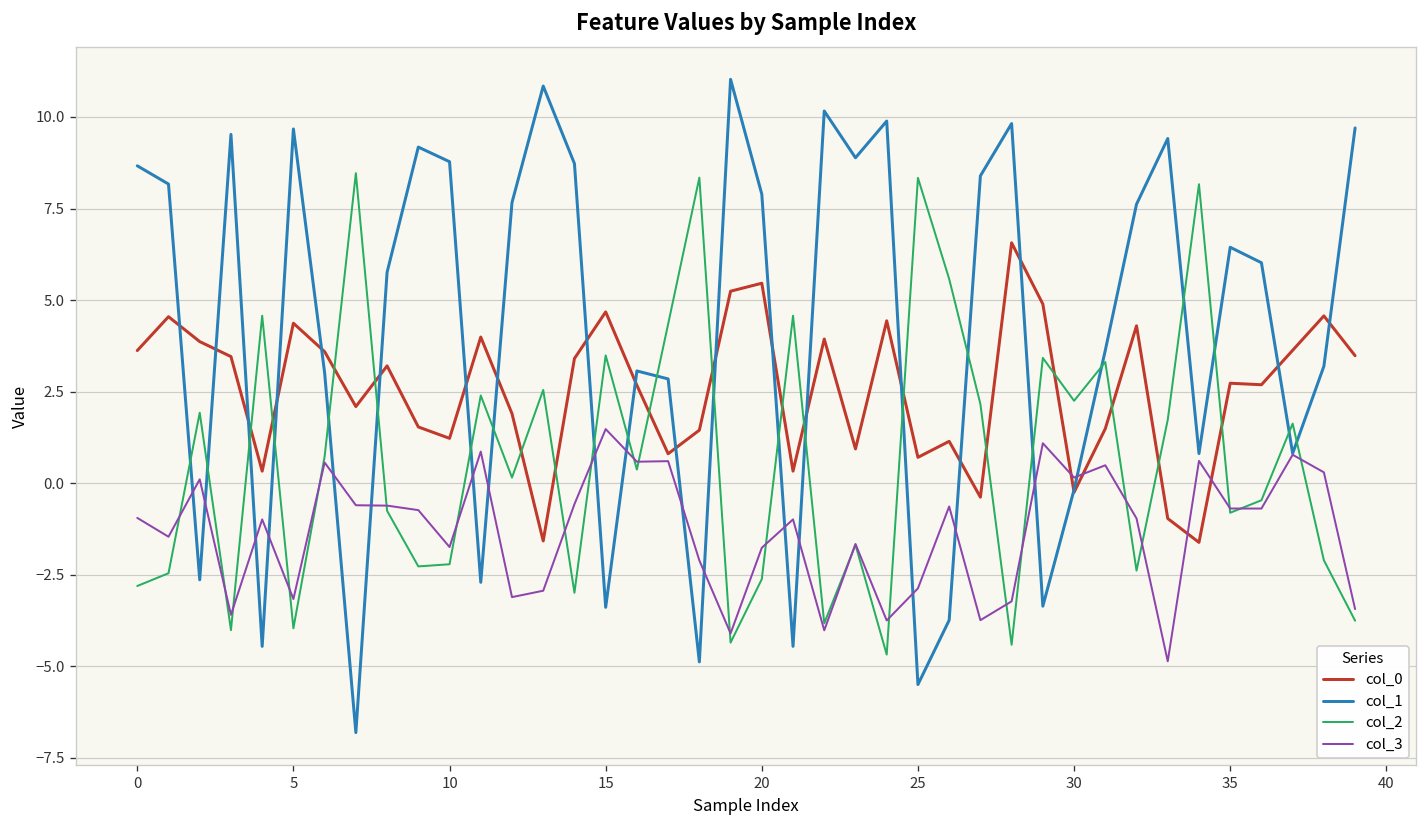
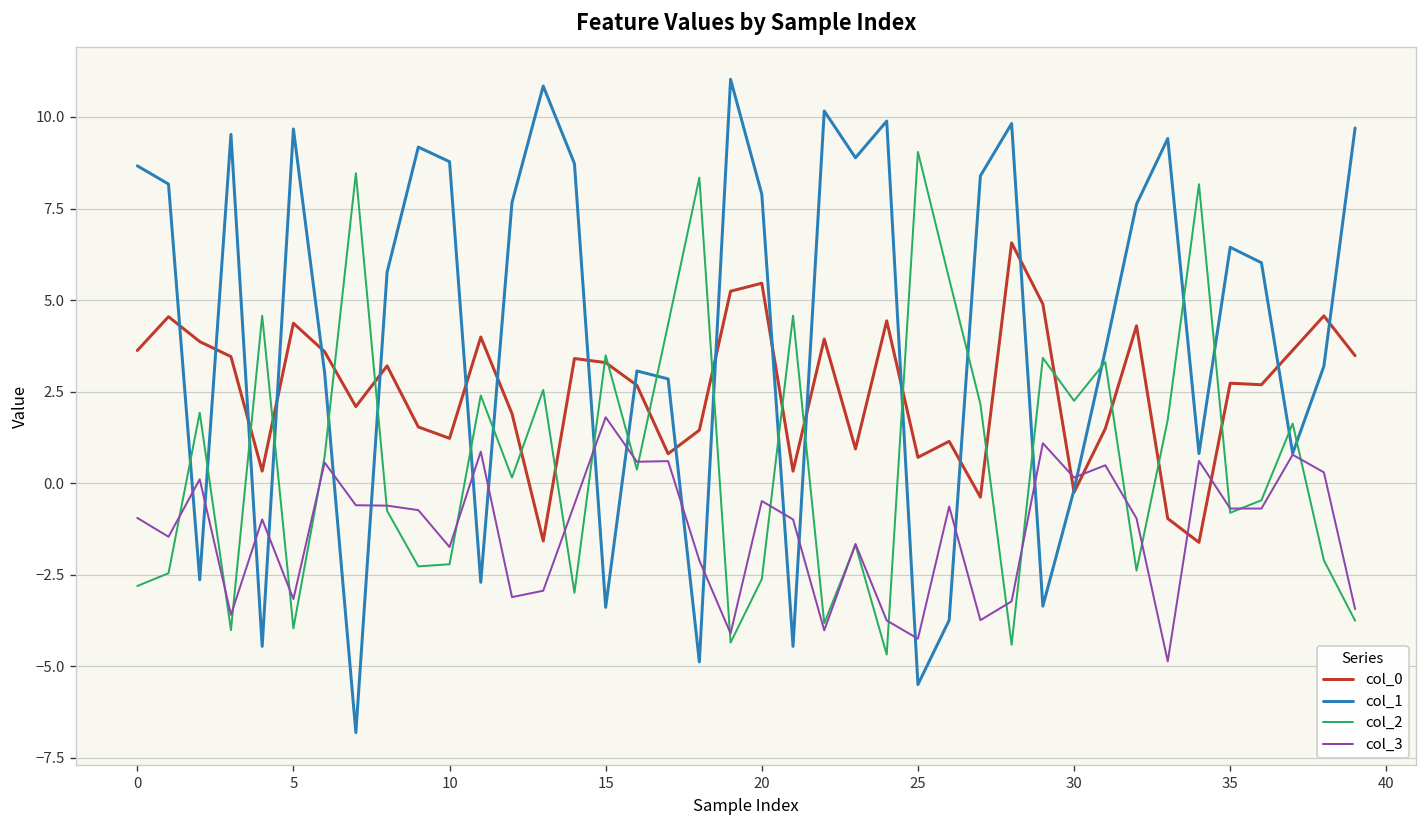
  {
    "col_0": {
      "0": 3.6,
      "5": 4.4,
      "10": 1.2,
-     "15": 4.7,
+     "15": 3.3,
      "20": 5.5,
      "25": 0.7,
      "35": 2.7
    },
    "col_1": {
      "0": 8.7,
      "5": 9.7,
      "10": 8.8,
      "15": -3.4,
      "20": 7.9,
      "25": -5.5,
      "35": 6.4
    },
    "col_2": {
      "0": -2.8,
      "5": -4.0,
      "10": -2.2,
      "15": 3.5,
      "20": -2.6,
-     "25": 8.3,
+     "25": 9.0,
      "30": 2.2,
      "35": -0.8
    },
    "col_3": {
      "0": -0.9,
      "5": -3.2,
      "10": -1.7,
-     "15": 1.5,
-     "20": -1.8,
-     "25": -2.9,
+     "15": 1.8,
+     "20": -0.5,
+     "25": -4.2,
      "30": 0.2,
      "35": -0.7
    }
  }
